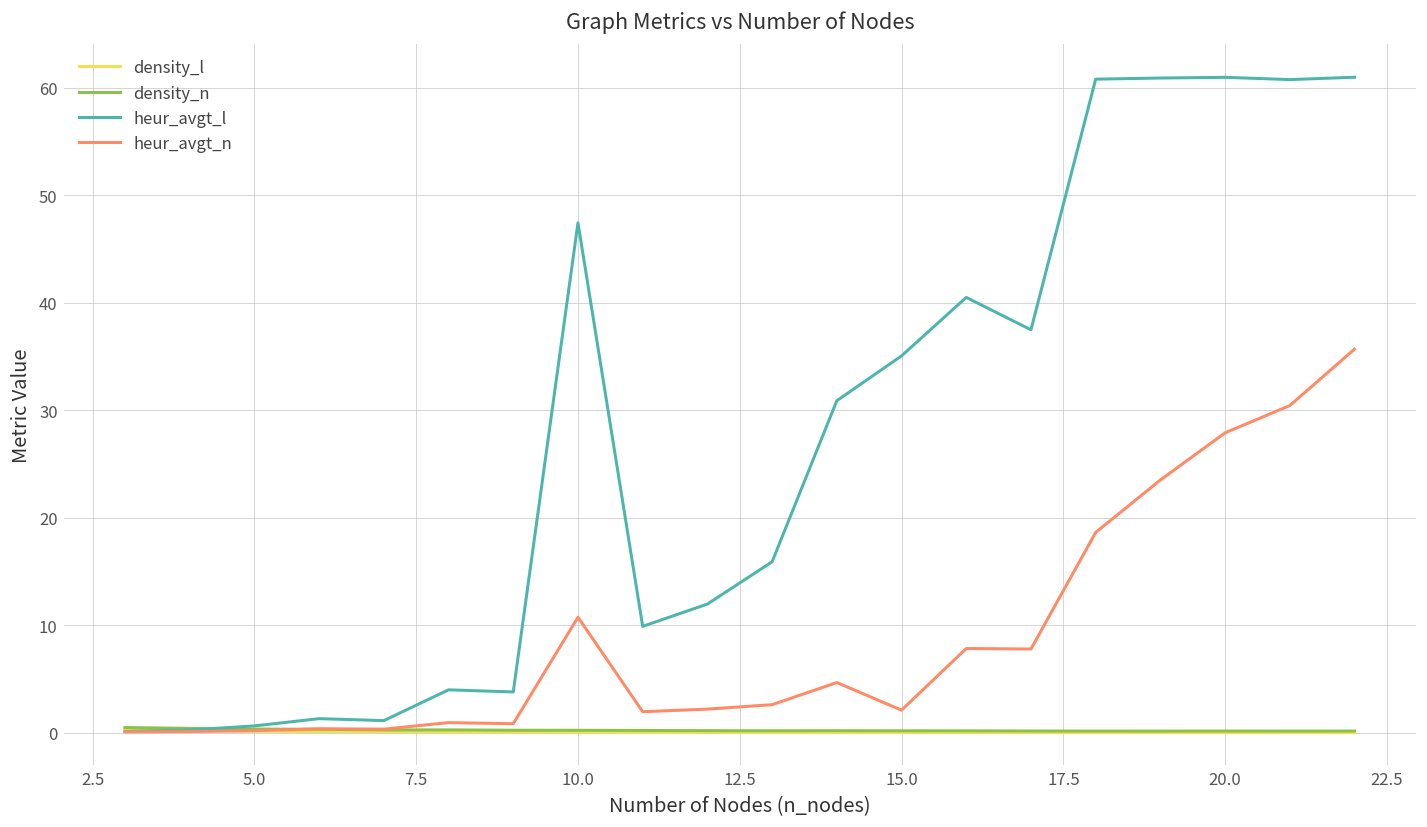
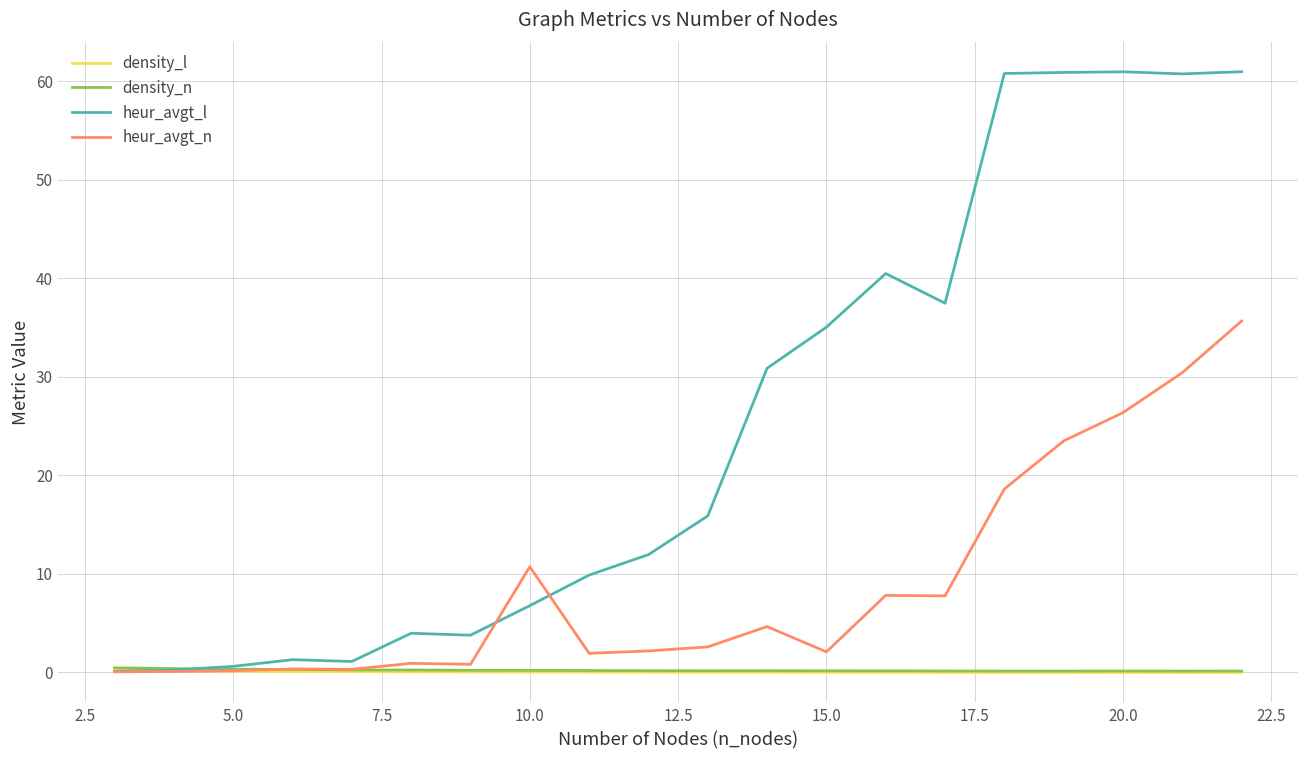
  {
    "heur_avgt_l": {
      "5.0": 1,
-     "10.0": 47,
+     "10.0": 7,
      "15.0": 35,
      "20.0": 61
    },
    "heur_avgt_n": {
      "10.0": 11,
      "15.0": 2,
-     "20.0": 28
+     "20.0": 26
    }
  }
